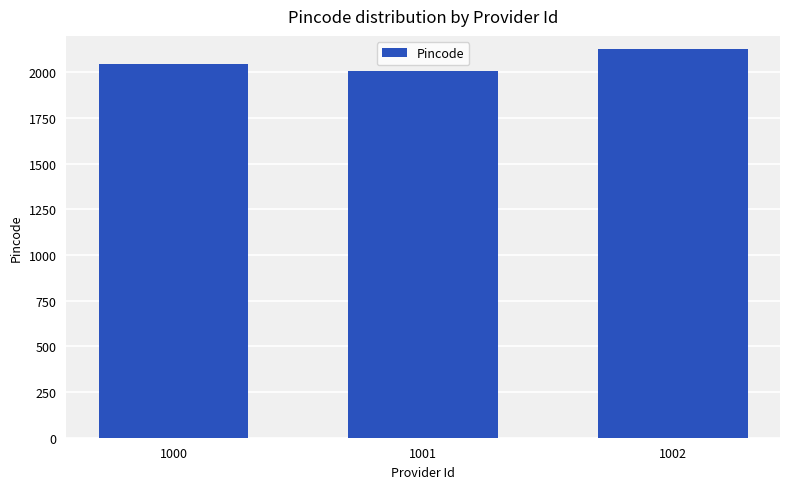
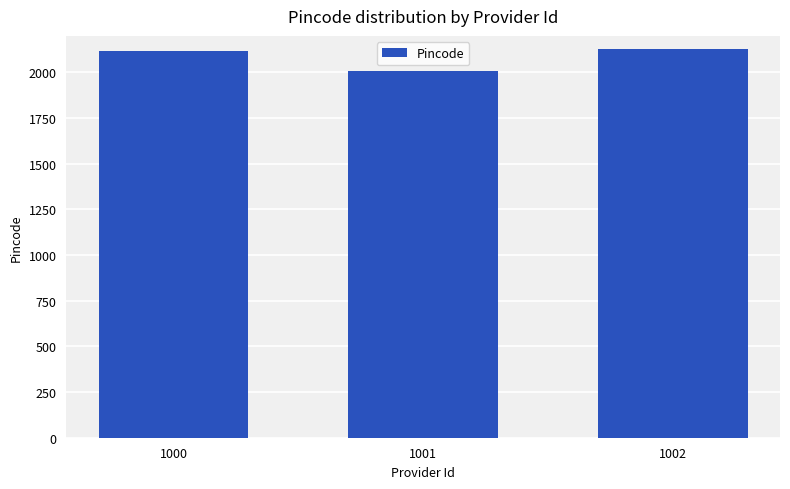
  {
-   "1000": 2040,
+   "1000": 2120,
    "1001": 2010,
    "1002": 2130
  }
